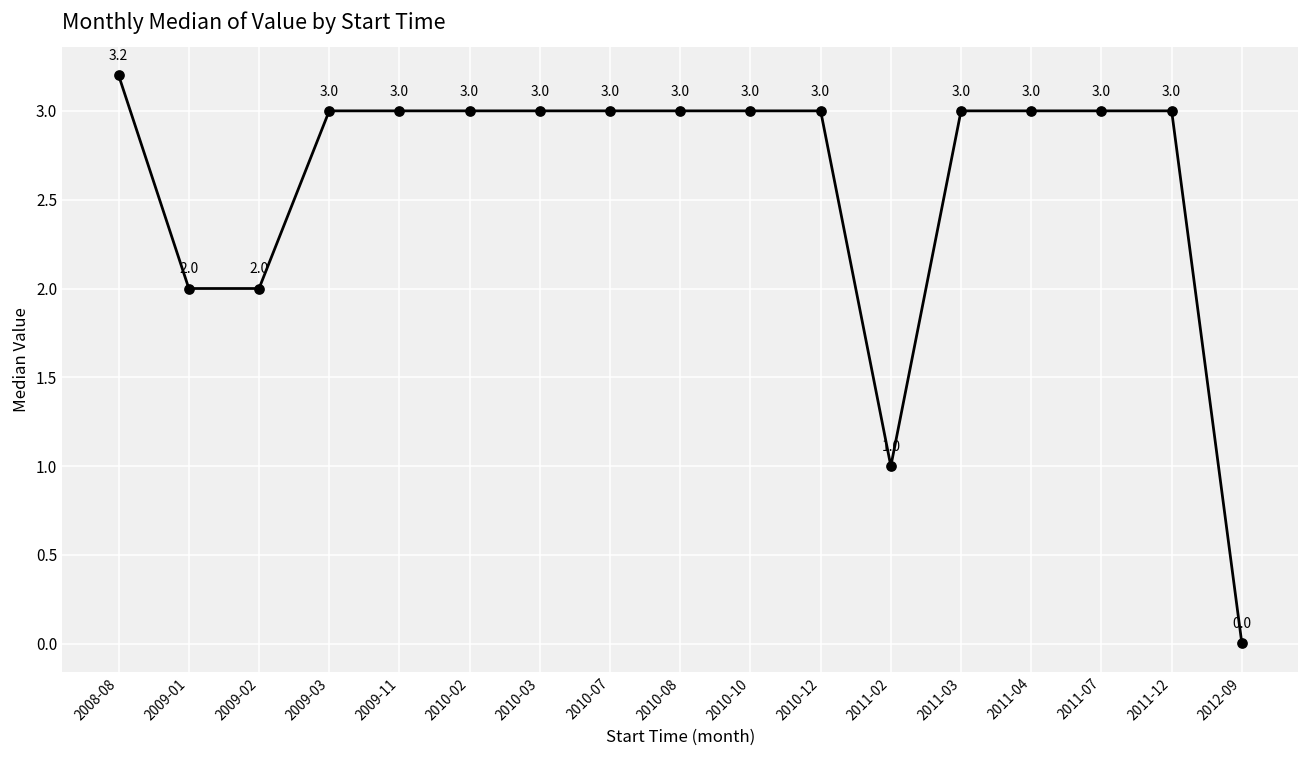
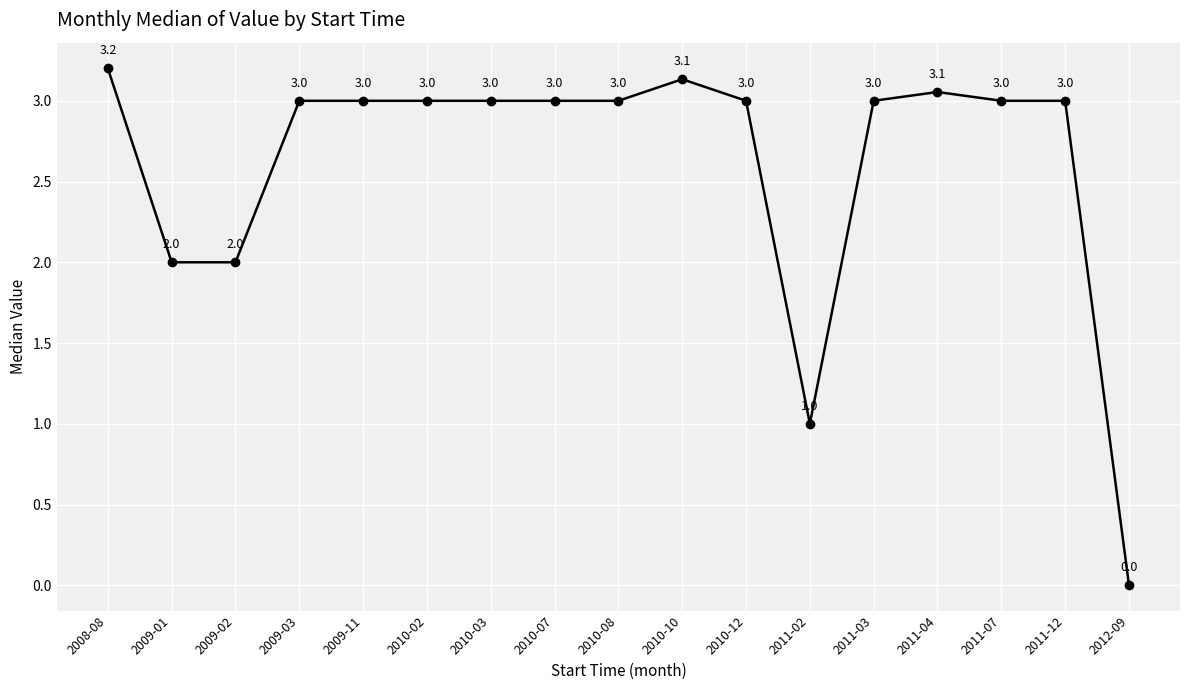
  {
    "2008-08": 3.2,
    "2009-01": 2.0,
    "2009-02": 2.0,
    "2009-03": 3.0,
    "2009-11": 3.0,
    "2010-02": 3.0,
    "2010-03": 3.0,
    "2010-07": 3.0,
    "2010-08": 3.0,
-   "2010-10": 3.0,
+   "2010-10": 3.1,
    "2010-12": 3.0,
    "2011-02": 1.0,
    "2011-03": 3.0,
-   "2011-04": 3.0,
+   "2011-04": 3.1,
    "2011-07": 3.0,
    "2011-12": 3.0,
    "2012-09": 0.0
  }
